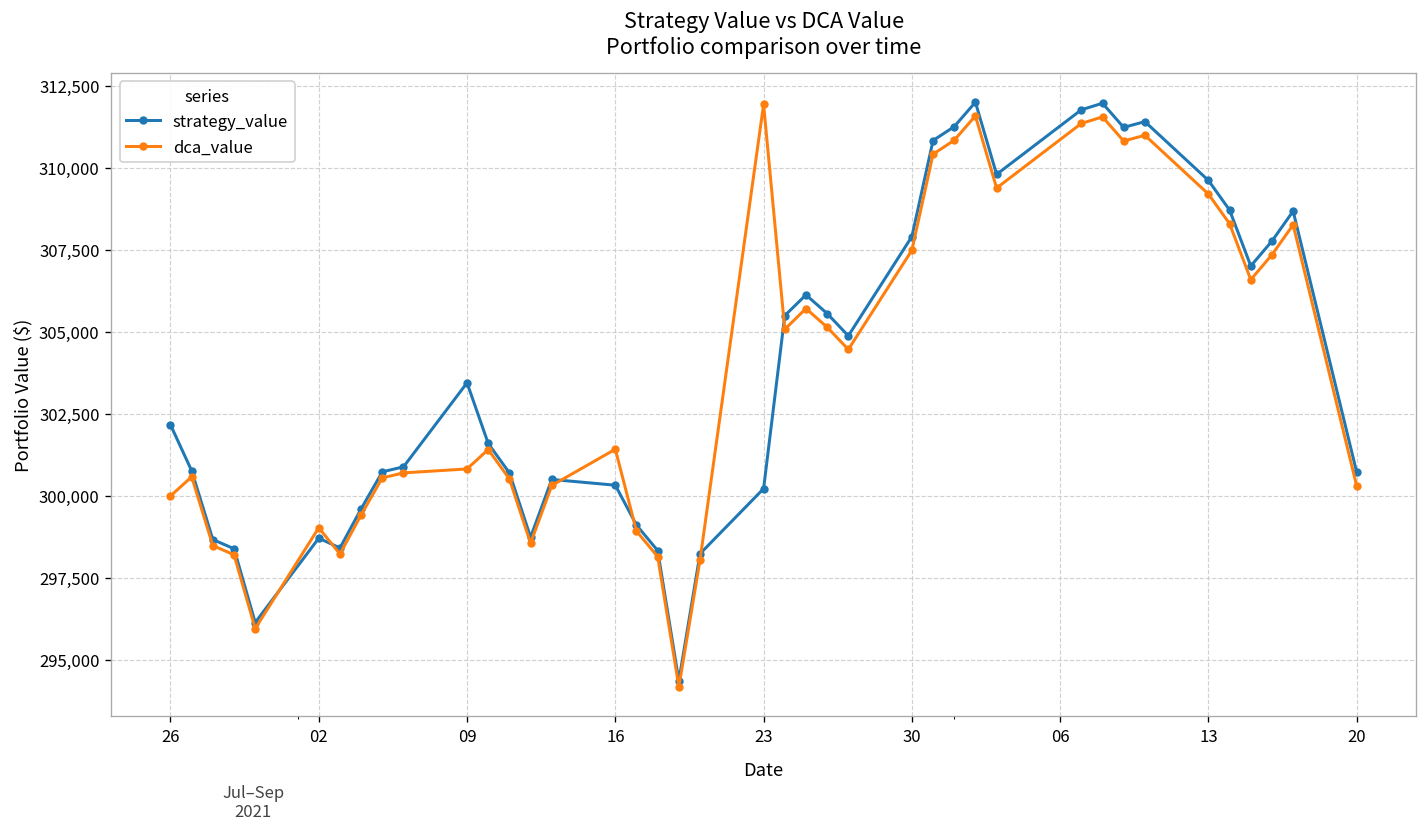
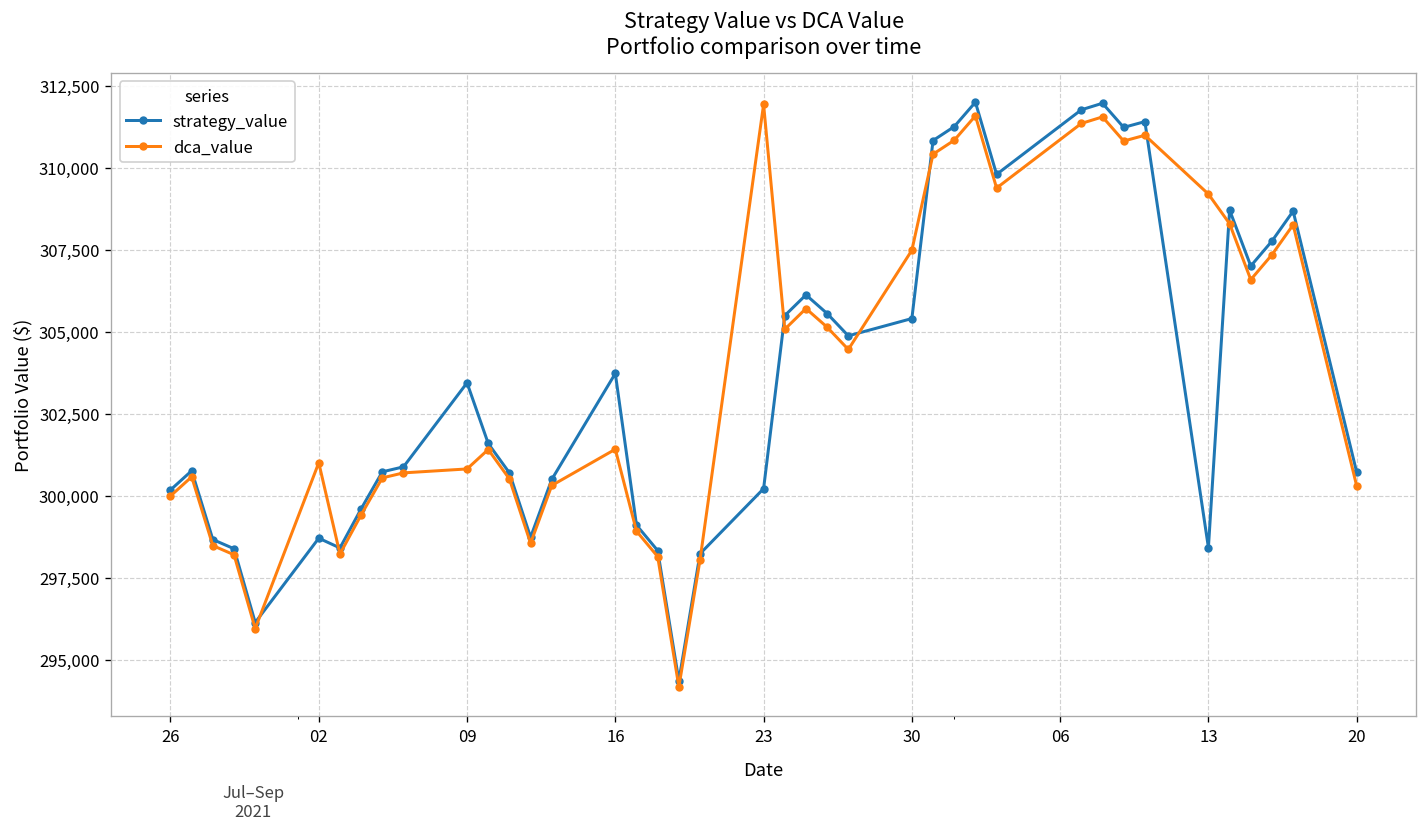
  {
    "strategy_value": {
-     "26": "302,200",
+     "26": "300,200",
      "02": "298,700",
      "09": "303,400",
-     "16": "300,300",
+     "16": "303,700",
      "23": "300,200",
-     "30": "307,900",
-     "13": "309,600",
+     "30": "305,400",
+     "13": "298,400",
      "20": "300,700"
    },
    "dca_value": {
      "26": "300,000",
-     "02": "299,000",
+     "02": "301,000",
      "09": "300,800",
      "16": "301,400",
      "23": "311,900",
      "30": "307,500",
      "13": "309,200",
      "20": "300,300"
    }
  }
